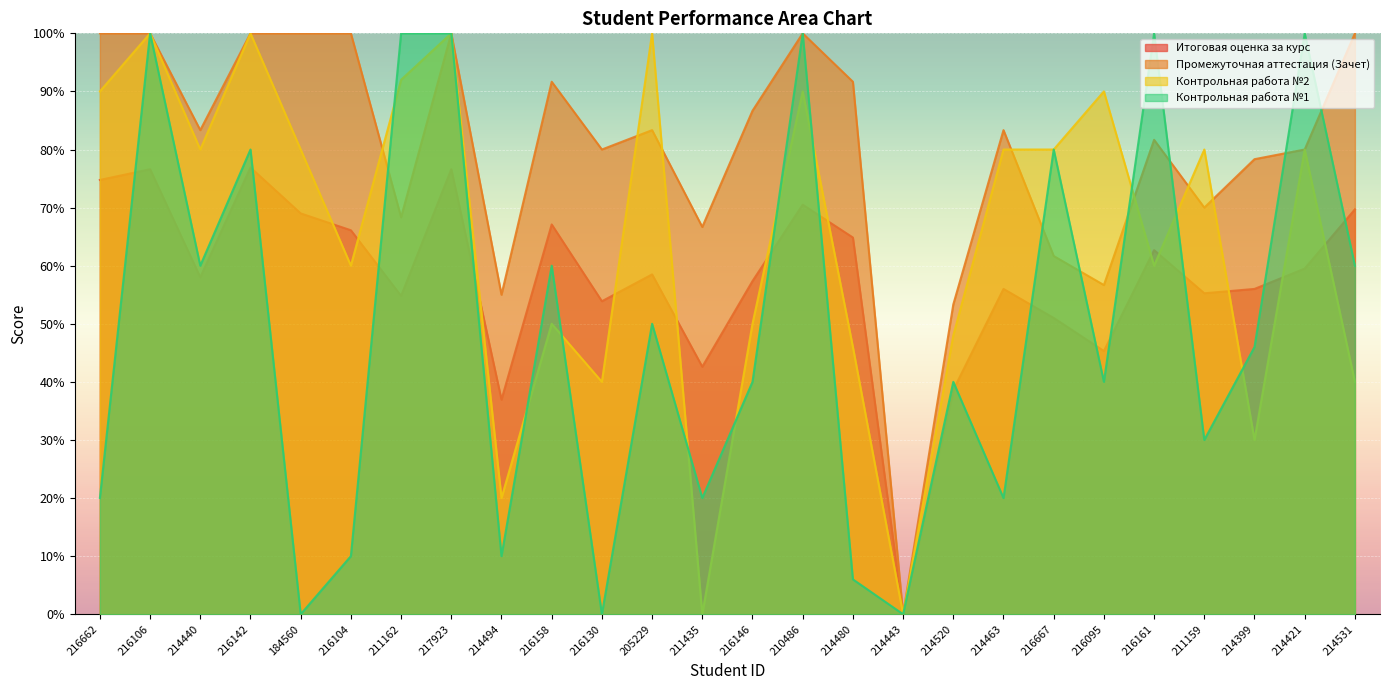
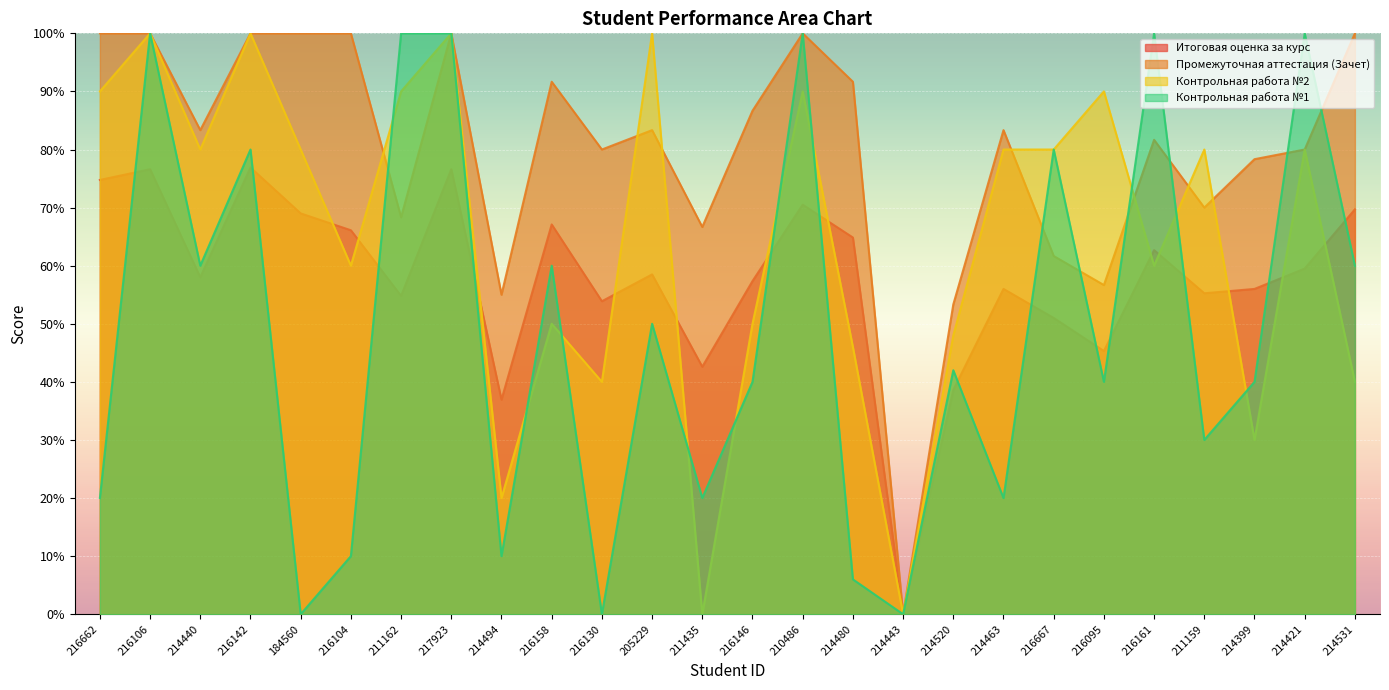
  {
    "Контрольная работа №2": {
      "216662": "90%",
      "214440": "80%",
      "184560": "80%",
      "216104": "60%",
-     "211162": "92%",
+     "211162": "90%",
      "214494": "20%",
      "216158": "50%",
      "216130": "40%",
      "205229": "100%",
      "211435": "0%",
      "216146": "50%",
      "210486": "90%",
      "214480": "46%",
      "214520": "48%",
      "214463": "80%",
      "216095": "90%",
      "216161": "60%",
      "211159": "80%",
      "214399": "30%",
      "214531": "40%"
    },
    "Контрольная работа №1": {
      "216662": "20%",
      "214440": "60%",
      "216142": "80%",
      "184560": "0%",
      "216104": "10%",
      "211162": "100%",
      "214494": "10%",
      "216158": "60%",
      "216130": "0%",
      "205229": "50%",
      "211435": "20%",
      "216146": "40%",
      "214480": "6%",
-     "214520": "40%",
+     "214520": "42%",
      "214463": "20%",
      "216095": "40%",
      "216161": "100%",
      "211159": "30%",
-     "214399": "46%",
+     "214399": "40%",
      "214421": "100%",
      "214531": "60%"
    }
  }
